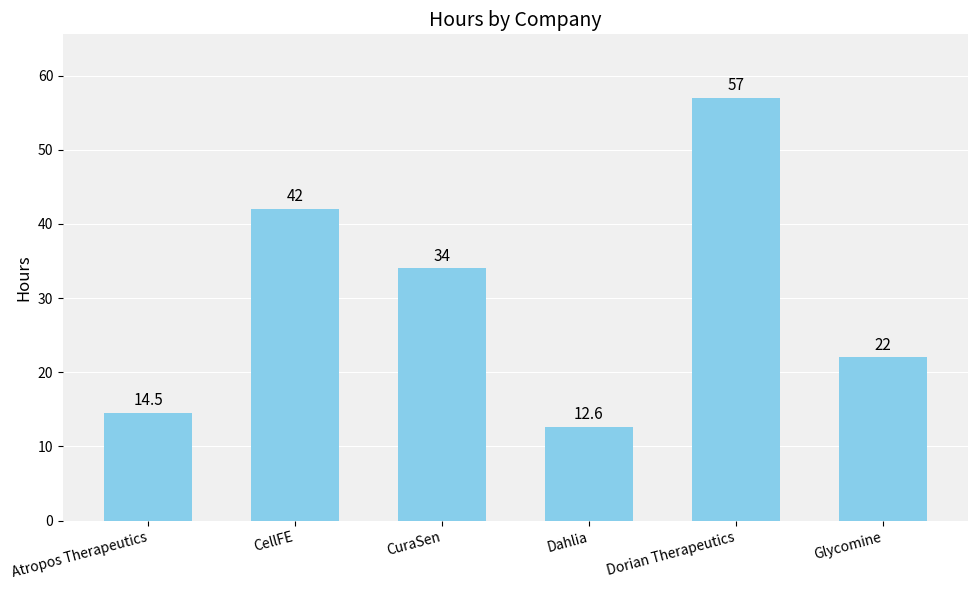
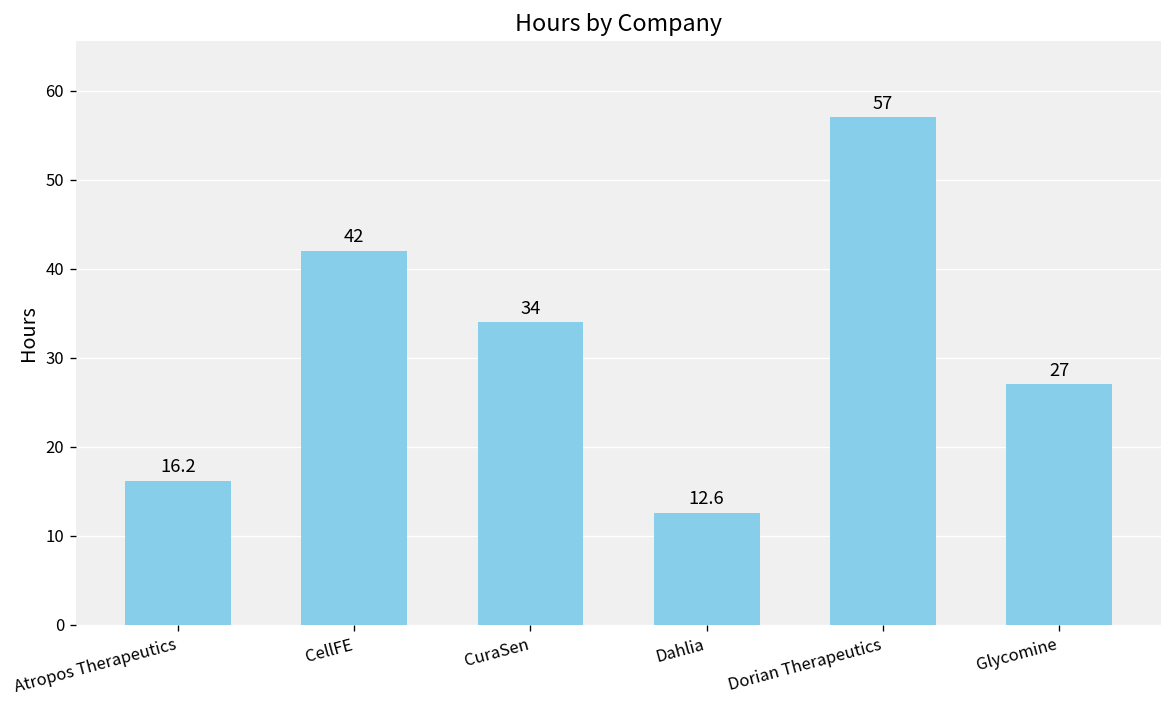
  {
-   "Atropos Therapeutics": 14.5,
+   "Atropos Therapeutics": 16.2,
    "CellFE": 42,
    "CuraSen": 34,
    "Dahlia": 12.6,
    "Dorian Therapeutics": 57,
-   "Glycomine": 22
+   "Glycomine": 27
  }
